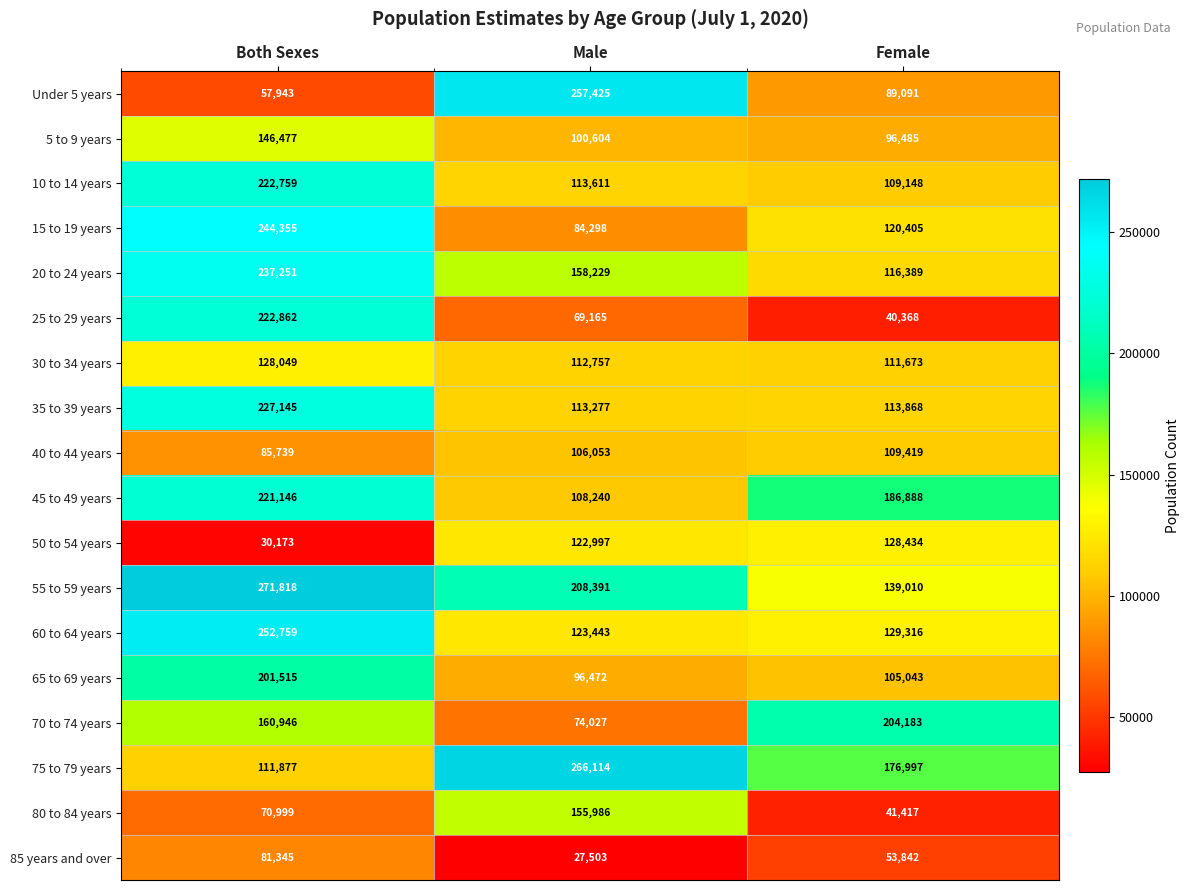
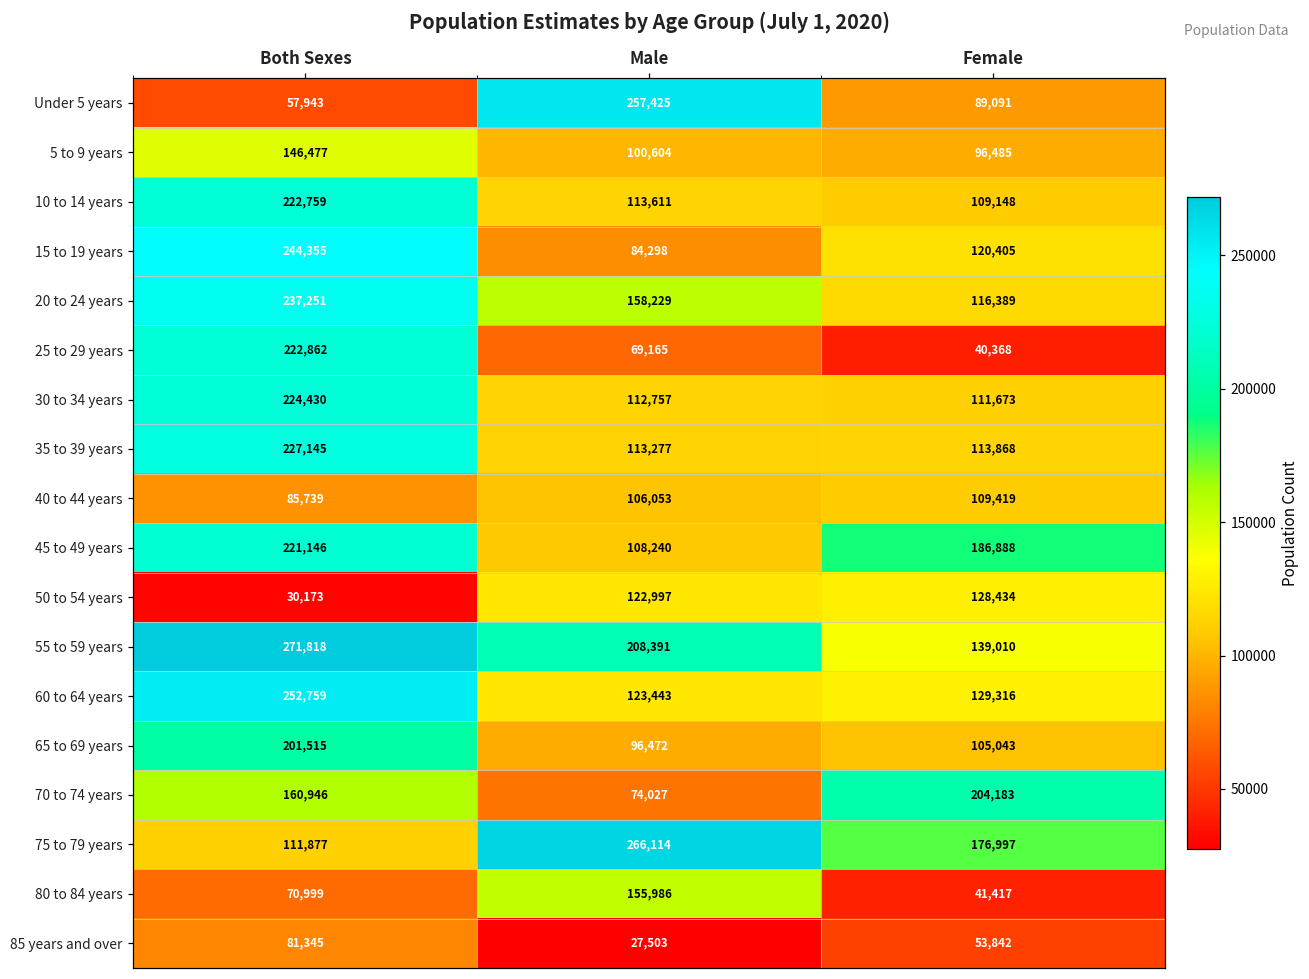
  {
    "Under 5 years": {
      "Both Sexes": "57,943",
      "Male": "257,425",
      "Female": "89,091"
    },
    "5 to 9 years": {
      "Both Sexes": "146,477",
      "Male": "100,604",
      "Female": "96,485"
    },
    "10 to 14 years": {
      "Both Sexes": "222,759",
      "Male": "113,611",
      "Female": "109,148"
    },
    "15 to 19 years": {
      "Both Sexes": "244,355",
      "Male": "84,298",
      "Female": "120,405"
    },
    "20 to 24 years": {
      "Both Sexes": "237,251",
      "Male": "158,229",
      "Female": "116,389"
    },
    "25 to 29 years": {
      "Both Sexes": "222,862",
      "Male": "69,165",
      "Female": "40,368"
    },
    "30 to 34 years": {
-     "Both Sexes": "128,049",
+     "Both Sexes": "224,430",
      "Male": "112,757",
      "Female": "111,673"
    },
    "35 to 39 years": {
      "Both Sexes": "227,145",
      "Male": "113,277",
      "Female": "113,868"
    },
    "40 to 44 years": {
      "Both Sexes": "85,739",
      "Male": "106,053",
      "Female": "109,419"
    },
    "45 to 49 years": {
      "Both Sexes": "221,146",
      "Male": "108,240",
      "Female": "186,888"
    },
    "50 to 54 years": {
      "Both Sexes": "30,173",
      "Male": "122,997",
      "Female": "128,434"
    },
    "55 to 59 years": {
      "Both Sexes": "271,818",
      "Male": "208,391",
      "Female": "139,010"
    },
    "60 to 64 years": {
      "Both Sexes": "252,759",
      "Male": "123,443",
      "Female": "129,316"
    },
    "65 to 69 years": {
      "Both Sexes": "201,515",
      "Male": "96,472",
      "Female": "105,043"
    },
    "70 to 74 years": {
      "Both Sexes": "160,946",
      "Male": "74,027",
      "Female": "204,183"
    },
    "75 to 79 years": {
      "Both Sexes": "111,877",
      "Male": "266,114",
      "Female": "176,997"
    },
    "80 to 84 years": {
      "Both Sexes": "70,999",
      "Male": "155,986",
      "Female": "41,417"
    },
    "85 years and over": {
      "Both Sexes": "81,345",
      "Male": "27,503",
      "Female": "53,842"
    }
  }
